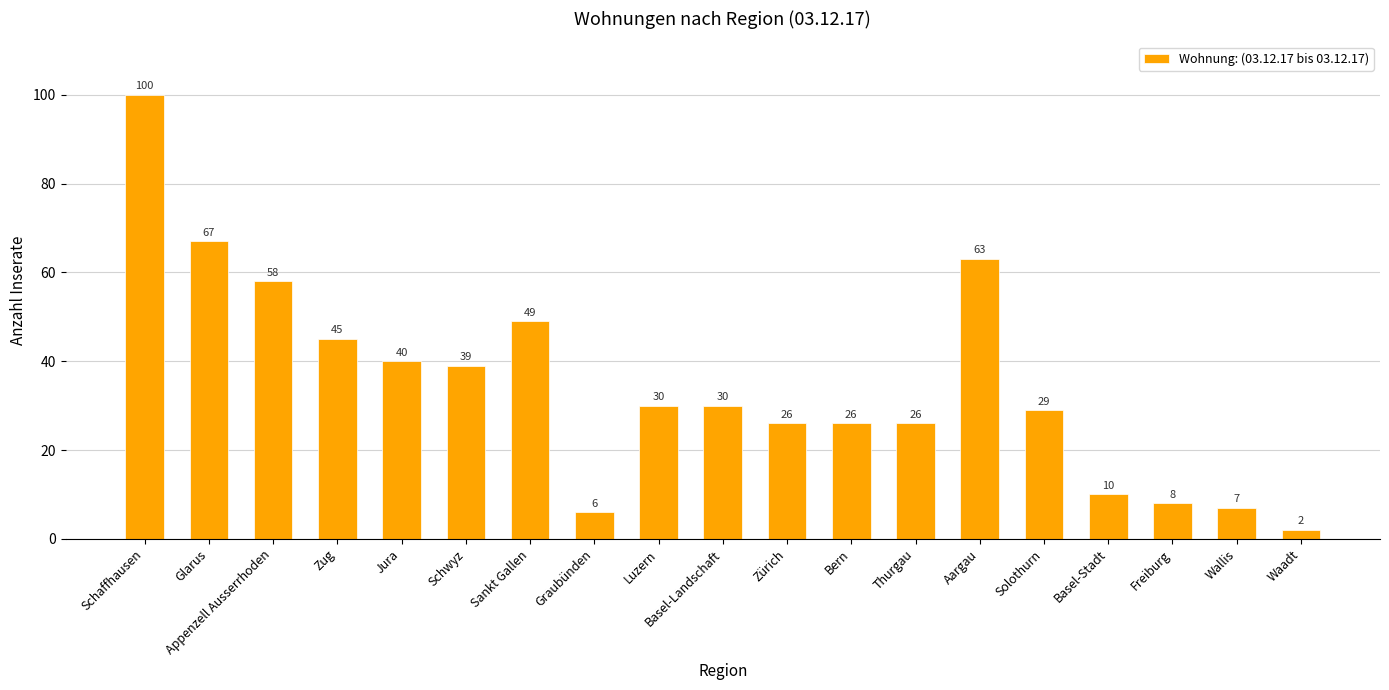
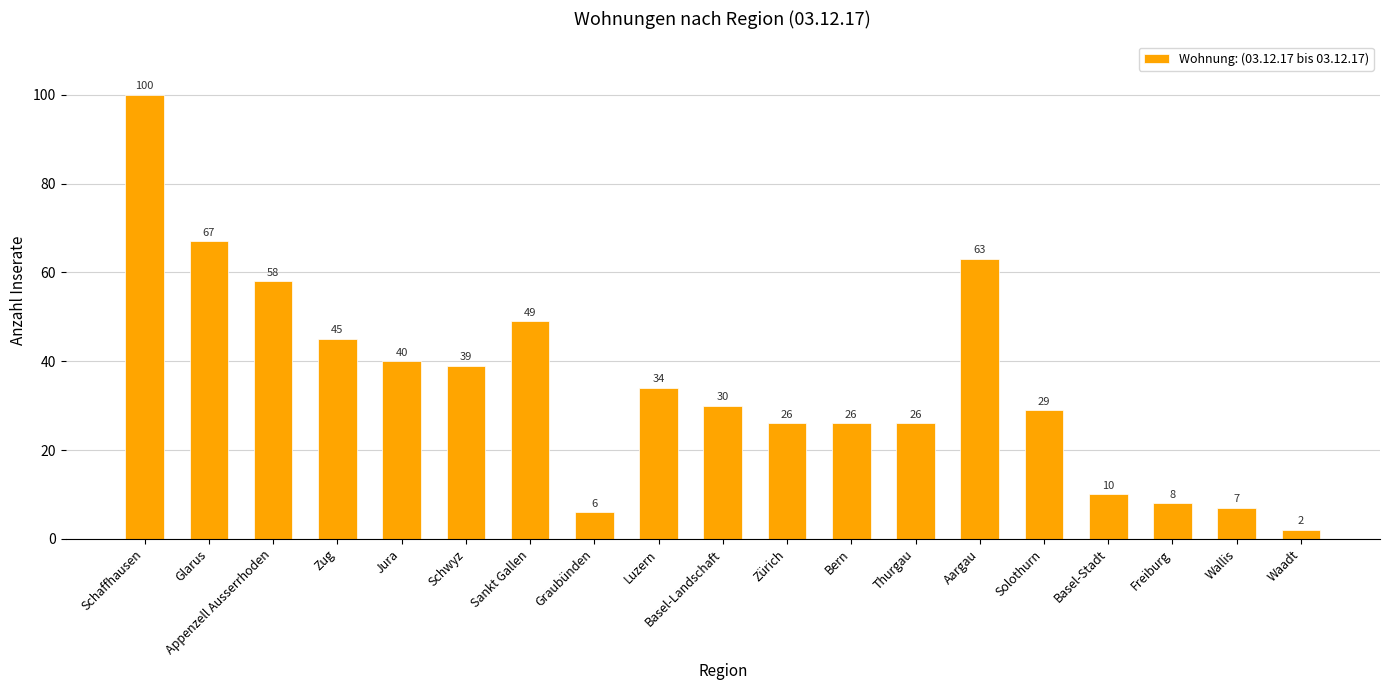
  {
    "Schaffhausen": 100,
    "Glarus": 67,
    "Appenzell Ausserrhoden": 58,
    "Zug": 45,
    "Jura": 40,
    "Schwyz": 39,
    "Sankt Gallen": 49,
    "Graubünden": 6,
-   "Luzern": 30,
+   "Luzern": 34,
    "Basel-Landschaft": 30,
    "Zürich": 26,
    "Bern": 26,
    "Thurgau": 26,
    "Aargau": 63,
    "Solothurn": 29,
    "Basel-Stadt": 10,
    "Freiburg": 8,
    "Wallis": 7,
    "Waadt": 2
  }
